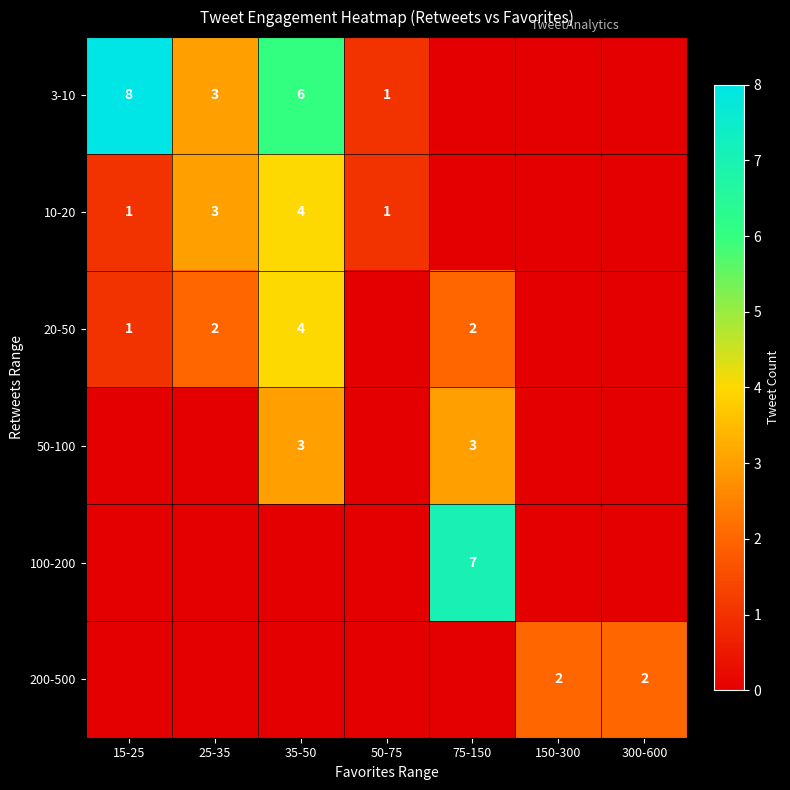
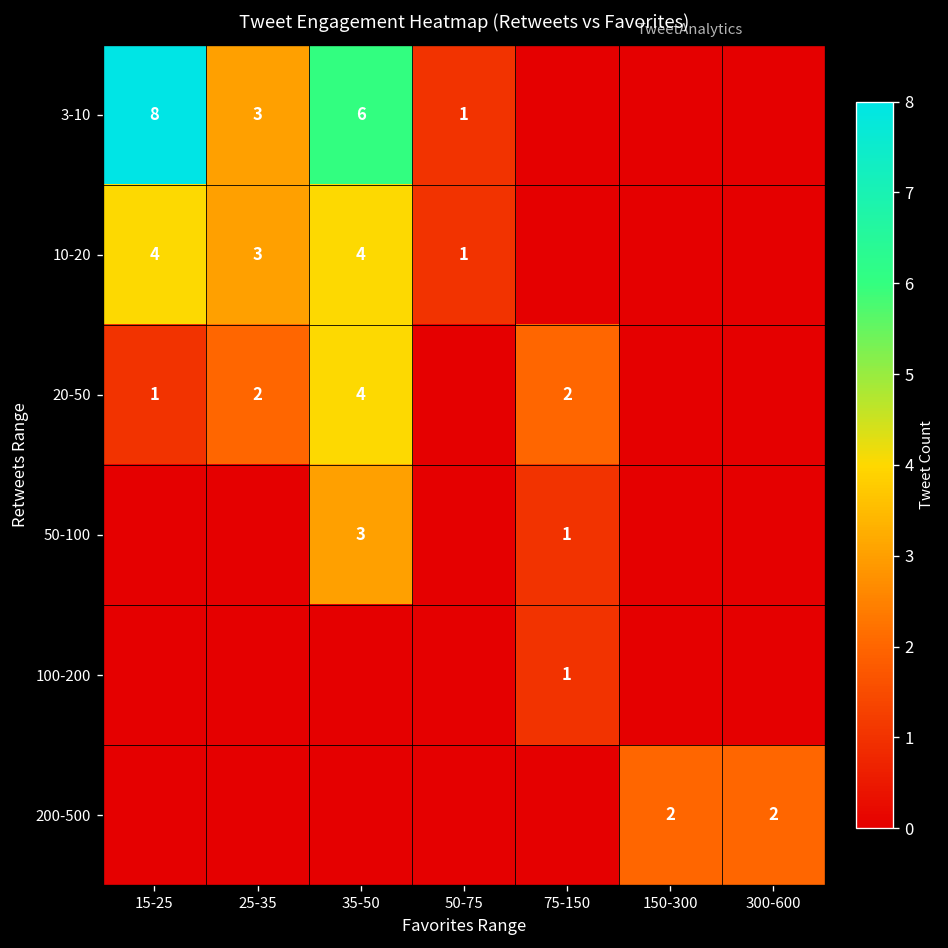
  {
    "3-10": {
      "15-25": 8,
      "25-35": 3,
      "35-50": 6,
      "50-75": 1
    },
    "10-20": {
-     "15-25": 1,
+     "15-25": 4,
      "25-35": 3,
      "35-50": 4,
      "50-75": 1
    },
    "20-50": {
      "15-25": 1,
      "25-35": 2,
      "35-50": 4,
      "75-150": 2
    },
    "50-100": {
      "35-50": 3,
-     "75-150": 3
+     "75-150": 1
    },
    "100-200": {
-     "75-150": 7
+     "75-150": 1
    },
    "200-500": {
      "150-300": 2,
      "300-600": 2
    }
  }
